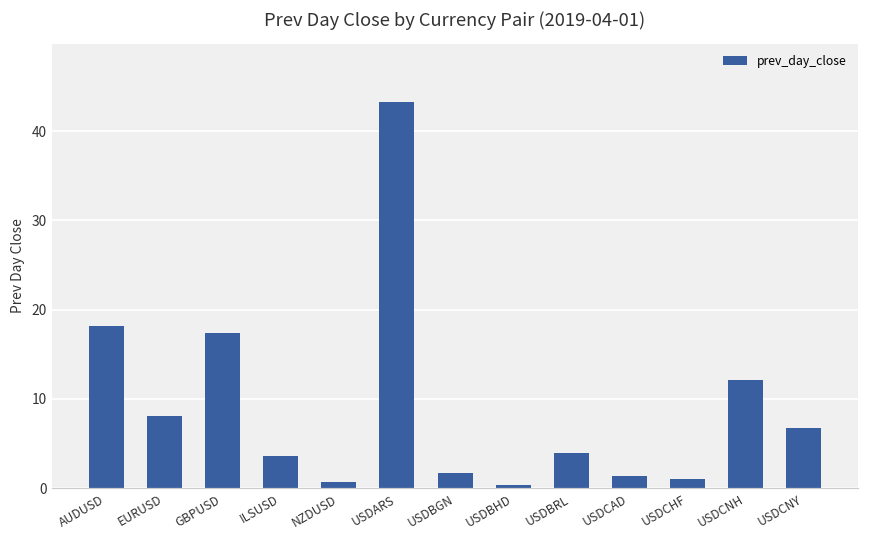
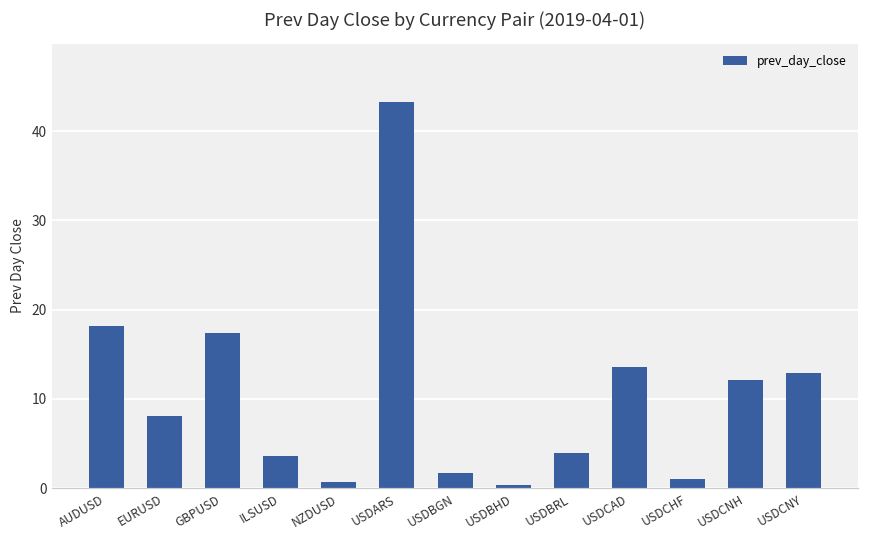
  {
    "AUDUSD": 18,
    "EURUSD": 8,
    "GBPUSD": 17,
    "ILSUSD": 4,
    "NZDUSD": 1,
    "USDARS": 43,
    "USDBGN": 2,
    "USDBHD": 0,
    "USDBRL": 4,
-   "USDCAD": 1,
+   "USDCAD": 14,
    "USDCHF": 1,
    "USDCNH": 12,
-   "USDCNY": 7
+   "USDCNY": 13
  }
